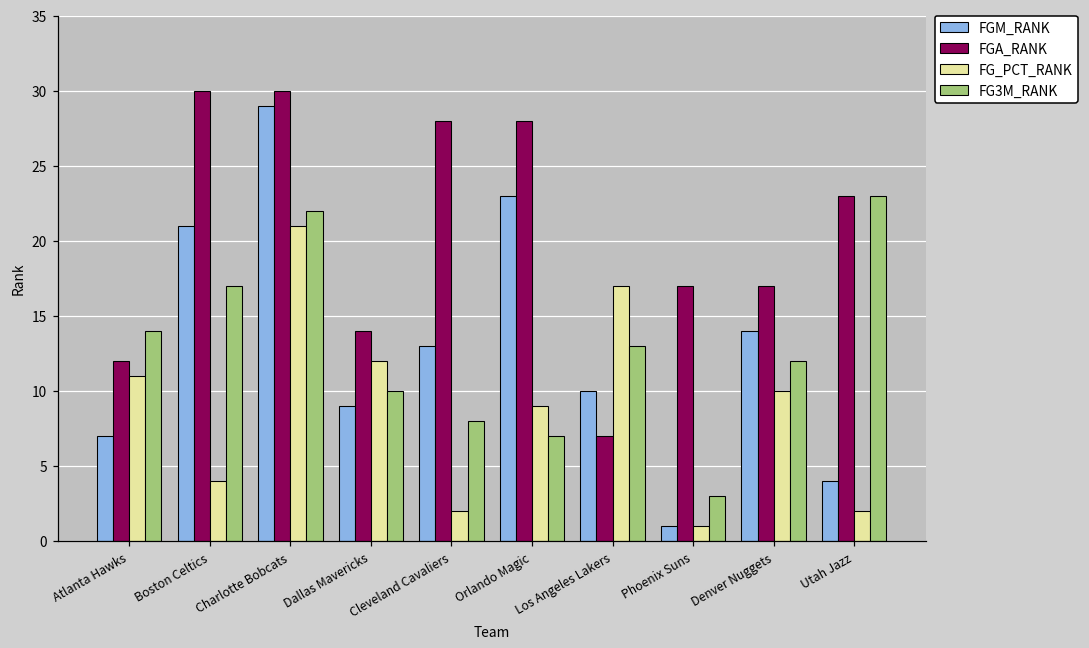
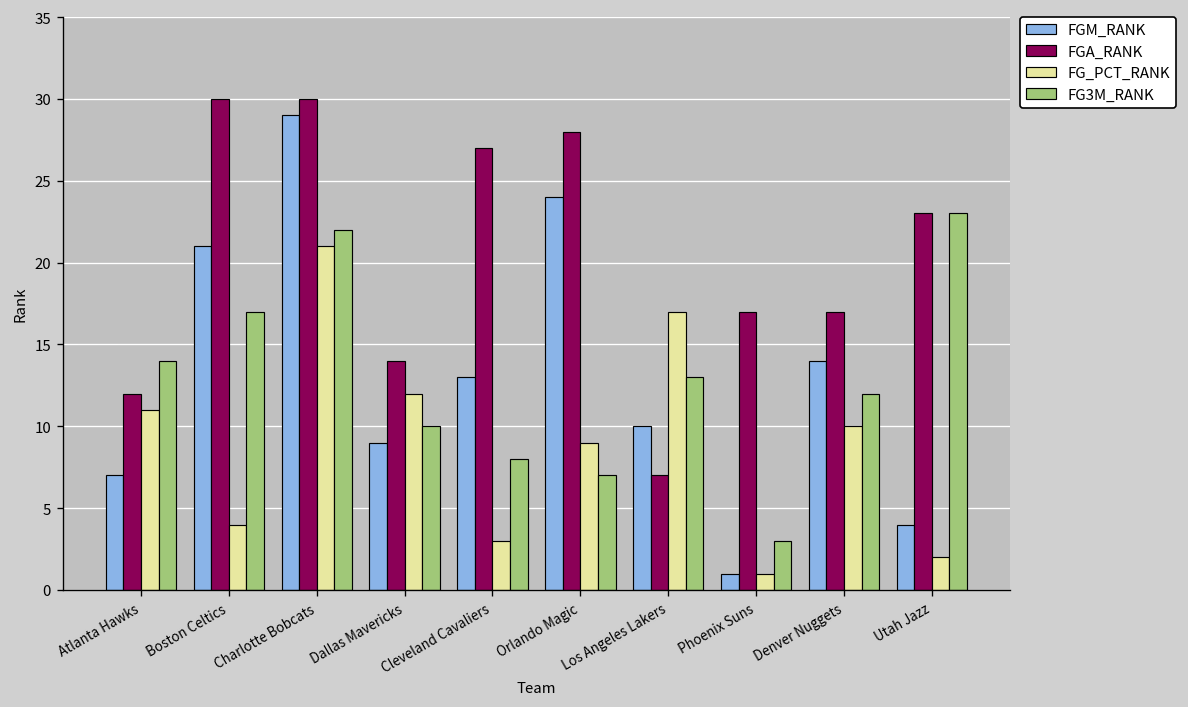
  {
    "FGM_RANK": {
      "Atlanta Hawks": 7,
      "Boston Celtics": 21,
      "Charlotte Bobcats": 29,
      "Dallas Mavericks": 9,
      "Cleveland Cavaliers": 13,
-     "Orlando Magic": 23,
+     "Orlando Magic": 24,
      "Los Angeles Lakers": 10,
      "Phoenix Suns": 1,
      "Denver Nuggets": 14,
      "Utah Jazz": 4
    },
    "FGA_RANK": {
      "Atlanta Hawks": 12,
      "Boston Celtics": 30,
      "Charlotte Bobcats": 30,
      "Dallas Mavericks": 14,
-     "Cleveland Cavaliers": 28,
+     "Cleveland Cavaliers": 27,
      "Orlando Magic": 28,
      "Los Angeles Lakers": 7,
      "Phoenix Suns": 17,
      "Denver Nuggets": 17,
      "Utah Jazz": 23
    },
    "FG_PCT_RANK": {
      "Atlanta Hawks": 11,
      "Boston Celtics": 4,
      "Charlotte Bobcats": 21,
      "Dallas Mavericks": 12,
-     "Cleveland Cavaliers": 2,
+     "Cleveland Cavaliers": 3,
      "Orlando Magic": 9,
      "Los Angeles Lakers": 17,
      "Phoenix Suns": 1,
      "Denver Nuggets": 10,
      "Utah Jazz": 2
    },
    "FG3M_RANK": {
      "Atlanta Hawks": 14,
      "Boston Celtics": 17,
      "Charlotte Bobcats": 22,
      "Dallas Mavericks": 10,
      "Cleveland Cavaliers": 8,
      "Orlando Magic": 7,
      "Los Angeles Lakers": 13,
      "Phoenix Suns": 3,
      "Denver Nuggets": 12,
      "Utah Jazz": 23
    }
  }
